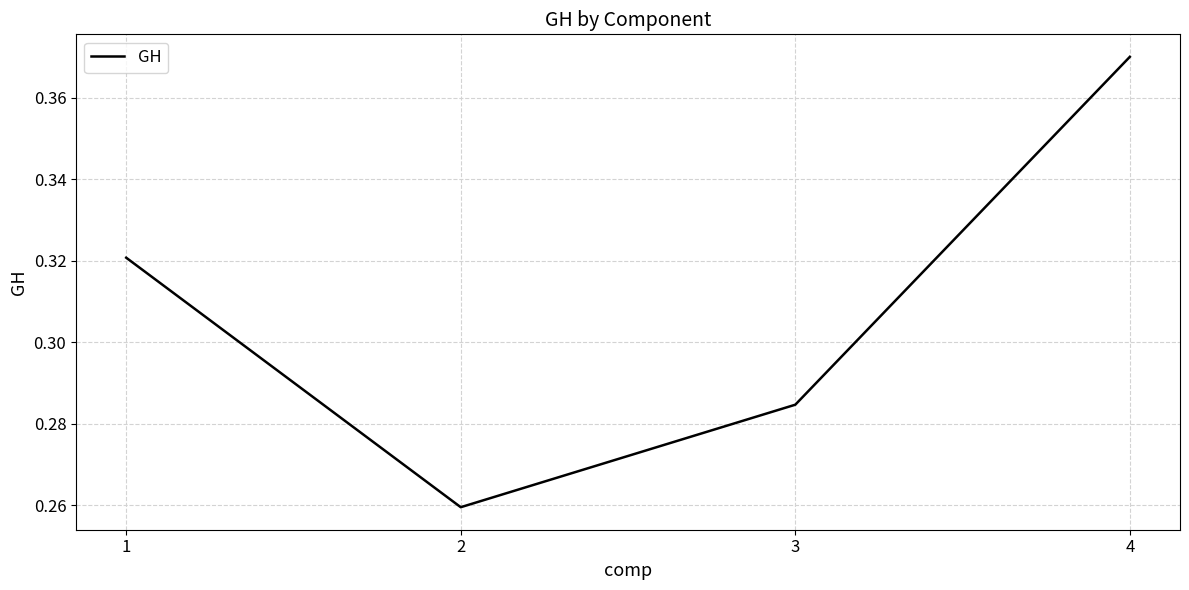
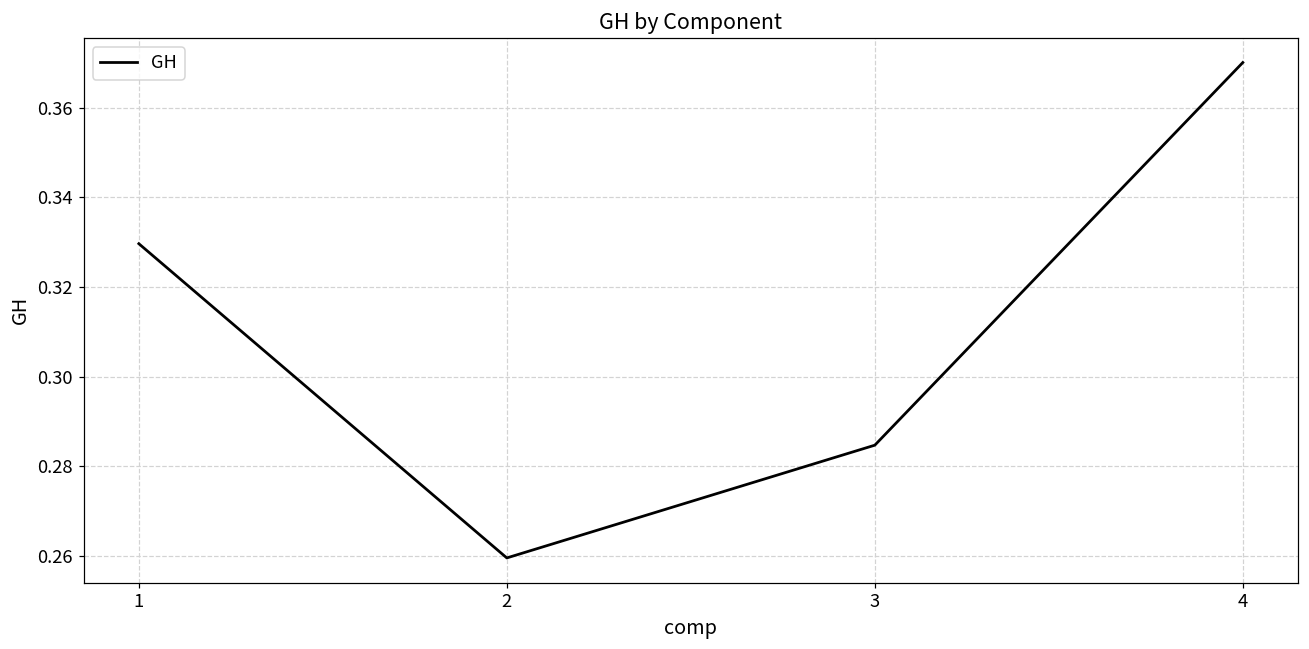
  {
-   "1": 0.321,
+   "1": 0.330,
    "2": 0.260,
    "3": 0.285,
    "4": 0.370
  }
